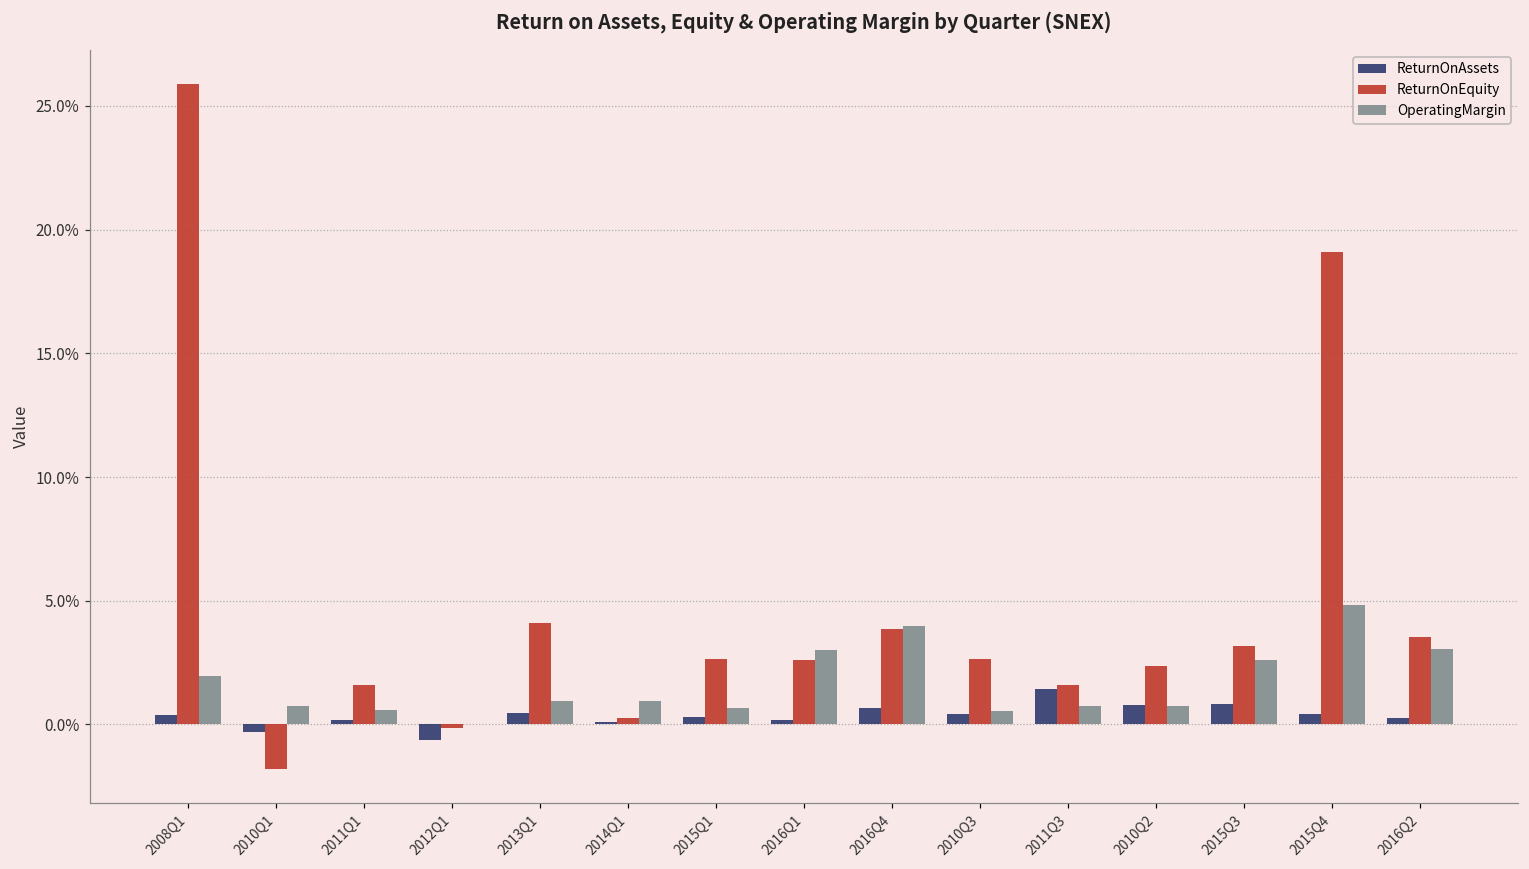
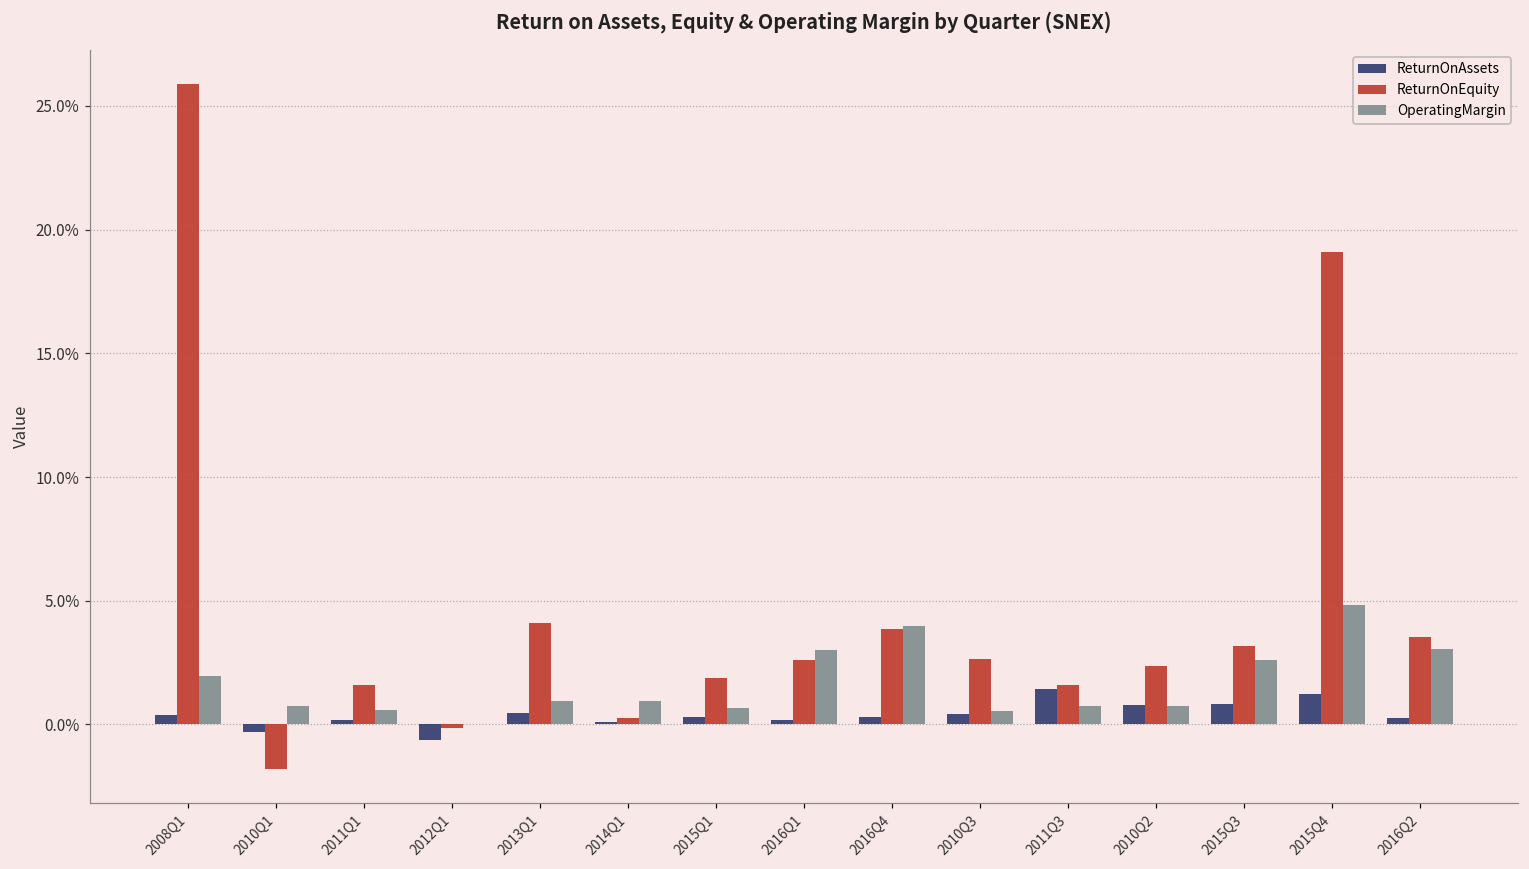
  {
    "ReturnOnAssets": {
      "2008Q1": "0.4%",
      "2010Q1": "-0.3%",
      "2011Q1": "0.2%",
      "2012Q1": "-0.6%",
      "2013Q1": "0.5%",
      "2015Q1": "0.3%",
      "2016Q1": "0.2%",
-     "2016Q4": "0.7%",
+     "2016Q4": "0.3%",
      "2010Q3": "0.4%",
      "2011Q3": "1.4%",
      "2010Q2": "0.8%",
      "2015Q3": "0.8%",
-     "2015Q4": "0.4%",
+     "2015Q4": "1.2%",
      "2016Q2": "0.3%"
    },
    "ReturnOnEquity": {
      "2008Q1": "25.9%",
      "2010Q1": "-1.8%",
      "2011Q1": "1.6%",
      "2012Q1": "-0.1%",
      "2013Q1": "4.1%",
      "2014Q1": "0.3%",
-     "2015Q1": "2.6%",
+     "2015Q1": "1.9%",
      "2016Q1": "2.6%",
      "2016Q4": "3.9%",
      "2010Q3": "2.7%",
      "2011Q3": "1.6%",
      "2010Q2": "2.4%",
      "2015Q3": "3.2%",
      "2015Q4": "19.1%",
      "2016Q2": "3.6%"
    },
    "OperatingMargin": {
      "2008Q1": "1.9%",
      "2010Q1": "0.7%",
      "2011Q1": "0.6%",
      "2013Q1": "1.0%",
      "2014Q1": "0.9%",
      "2015Q1": "0.7%",
      "2016Q1": "3.0%",
      "2016Q4": "4.0%",
      "2010Q3": "0.6%",
      "2011Q3": "0.8%",
      "2010Q2": "0.8%",
      "2015Q3": "2.6%",
      "2015Q4": "4.8%",
      "2016Q2": "3.0%"
    }
  }
